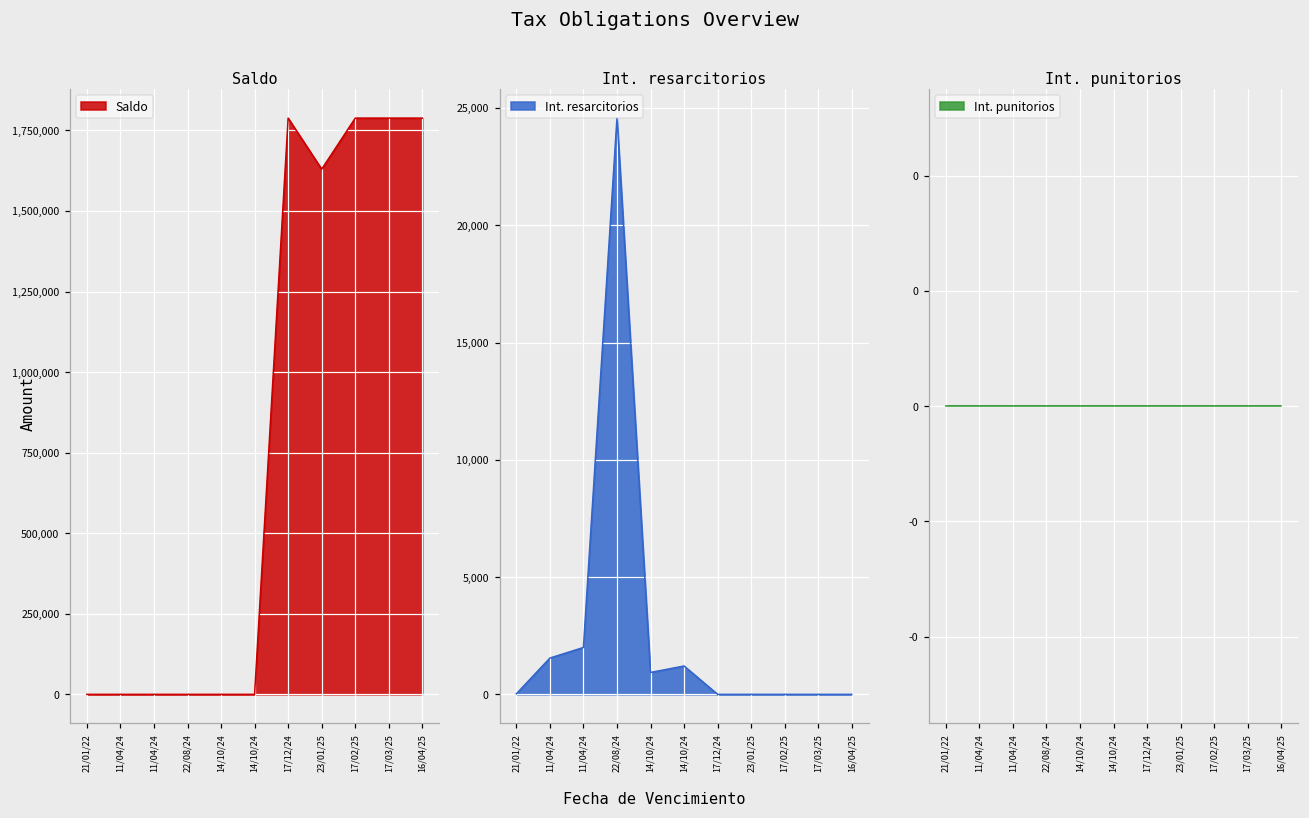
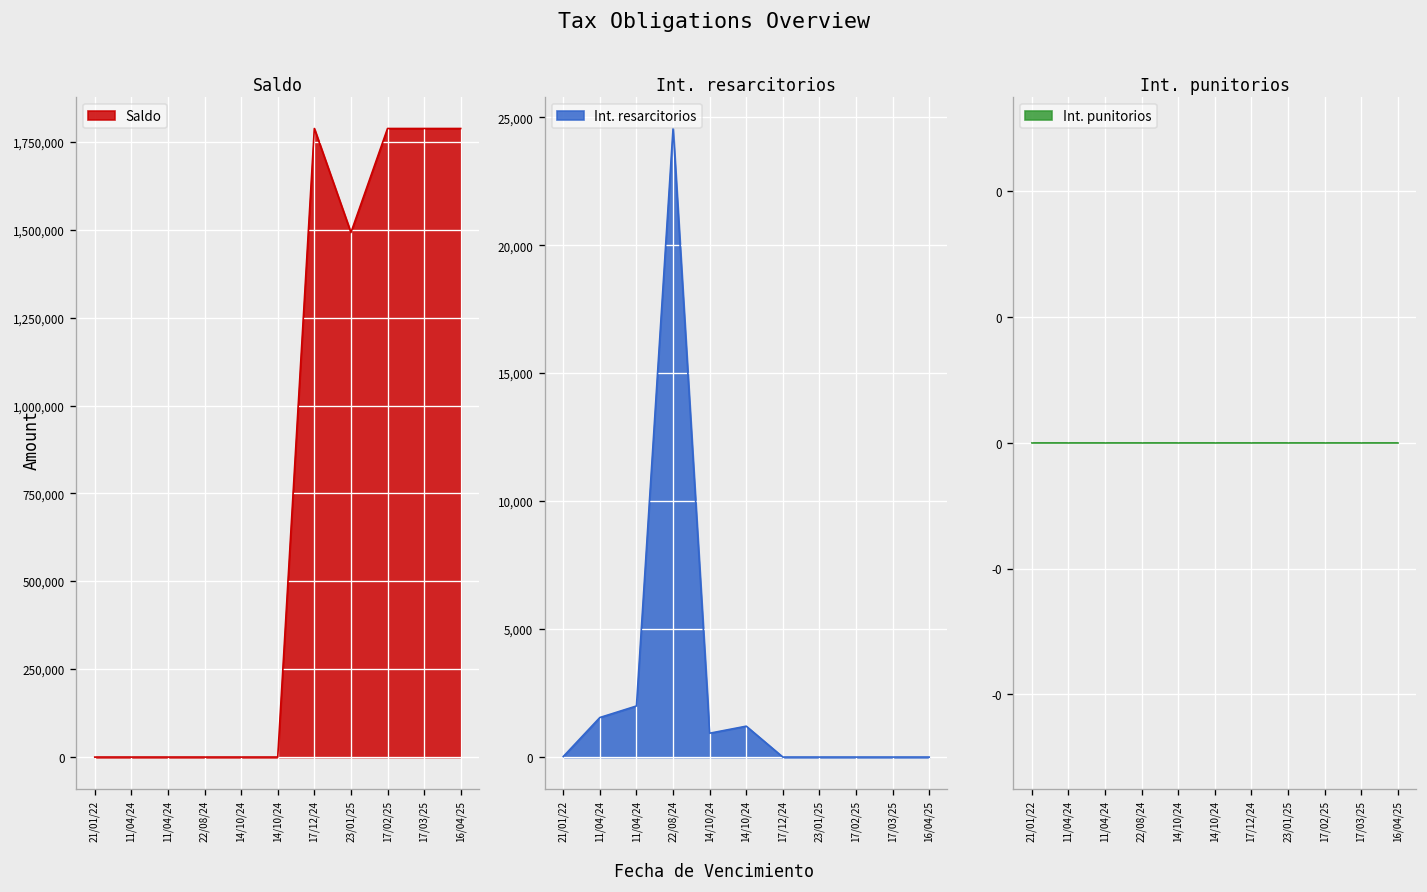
  {
    "Saldo": {
      "21/01/22": "0",
      "22/08/24": "0",
      "17/12/24": "1,790,000",
-     "23/01/25": "1,630,000",
+     "23/01/25": "1,490,000",
      "17/02/25": "1,790,000",
      "17/03/25": "1,790,000",
      "16/04/25": "1,790,000"
    },
    "Int. resarcitorios": {
      "21/01/22": "0",
      "22/08/24": "24,600",
      "17/12/24": "0",
      "23/01/25": "0",
      "17/02/25": "0",
      "17/03/25": "0",
      "16/04/25": "0"
    }
  }
